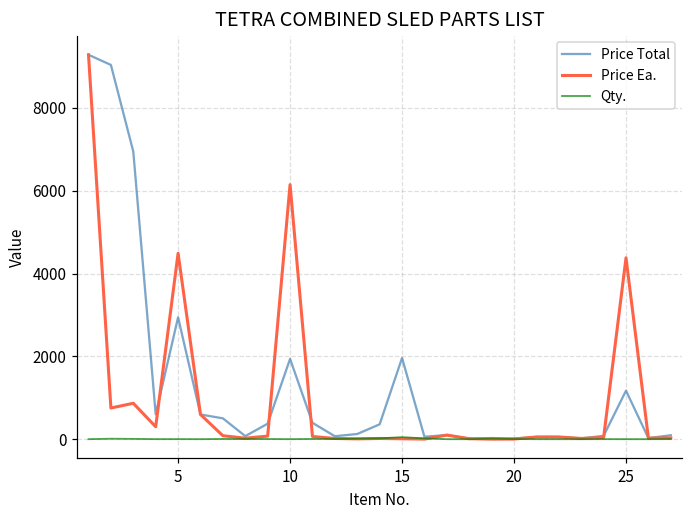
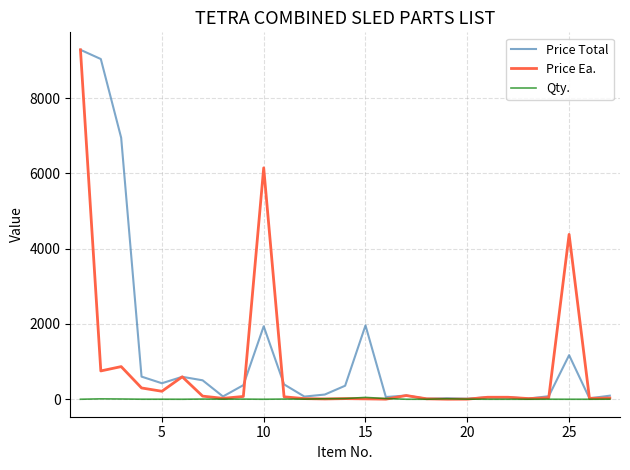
  {
    "Price Total": {
-     "5": 2900,
+     "5": 400,
      "10": 1900,
      "15": 2000,
      "25": 1200
    },
    "Price Ea.": {
-     "5": 4500,
+     "5": 200,
      "10": 6100,
      "25": 4400
    },
    "Qty.": {
      "5": 0,
      "10": 0,
      "25": 0
    }
  }
